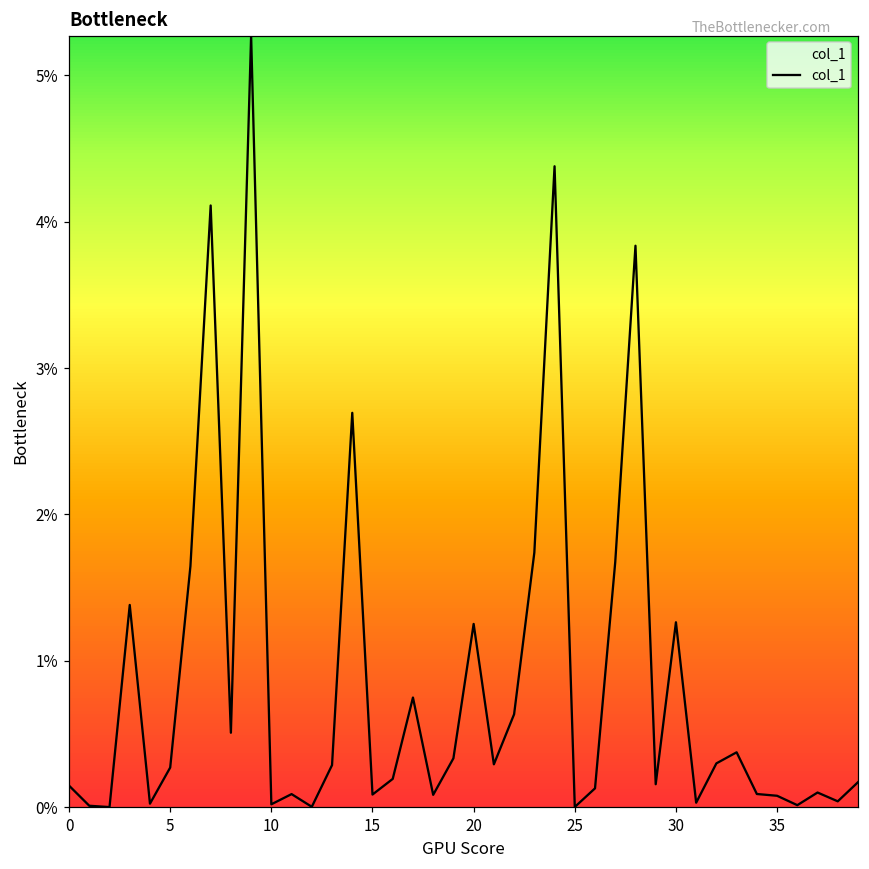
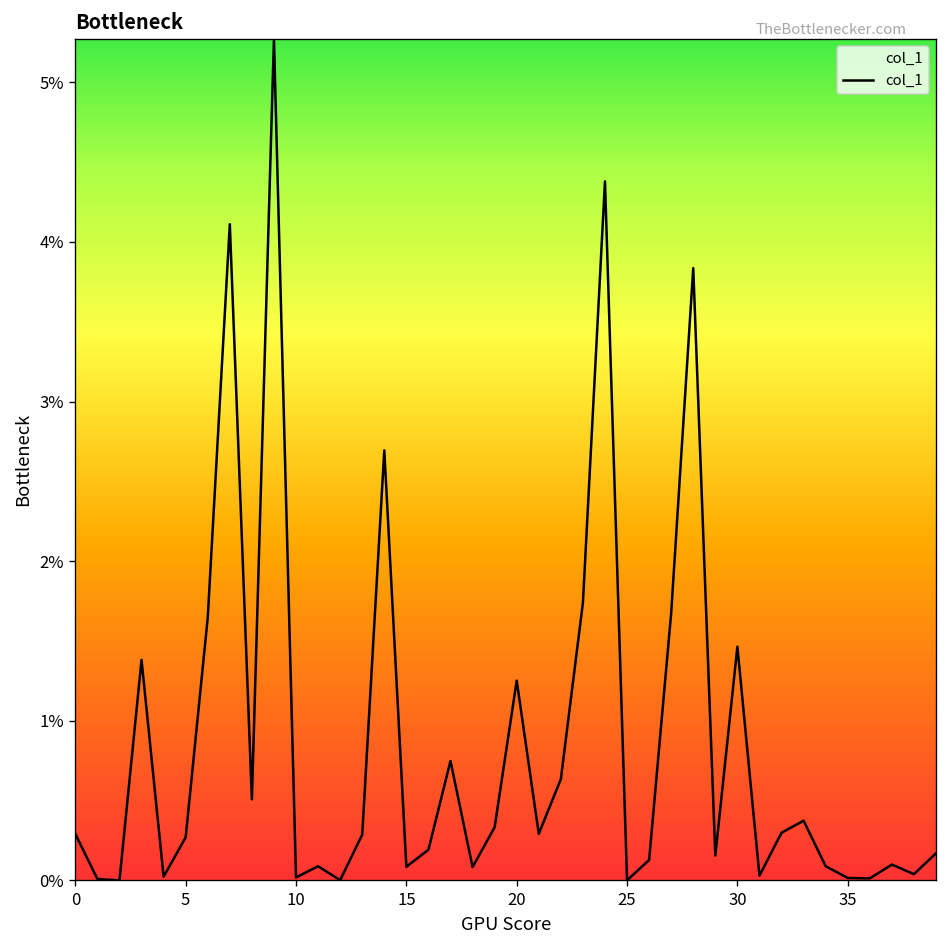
  {
-   "0": "0.15%",
+   "0": "0.29%",
    "5": "0.27%",
    "10": "0.02%",
    "15": "0.09%",
    "20": "1.25%",
    "25": "0.00%",
-   "30": "1.26%",
-   "35": "0.08%"
+   "30": "1.46%",
+   "35": "0.02%"
  }
